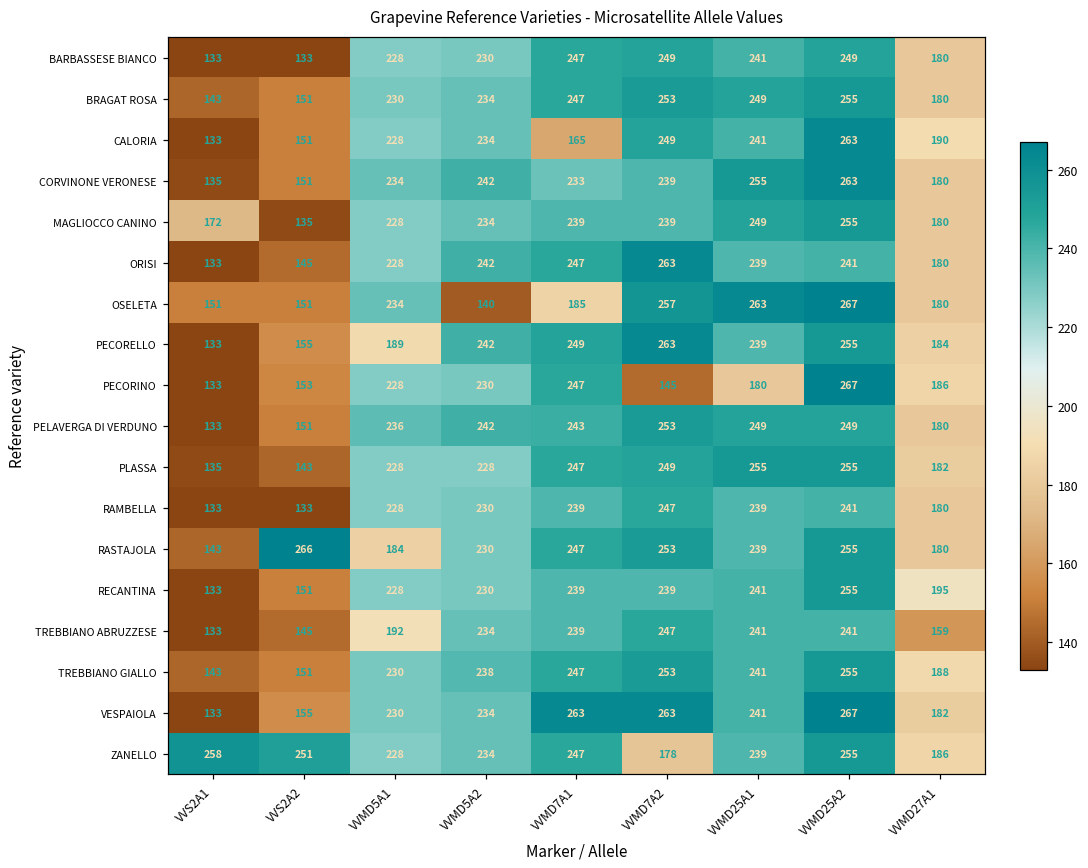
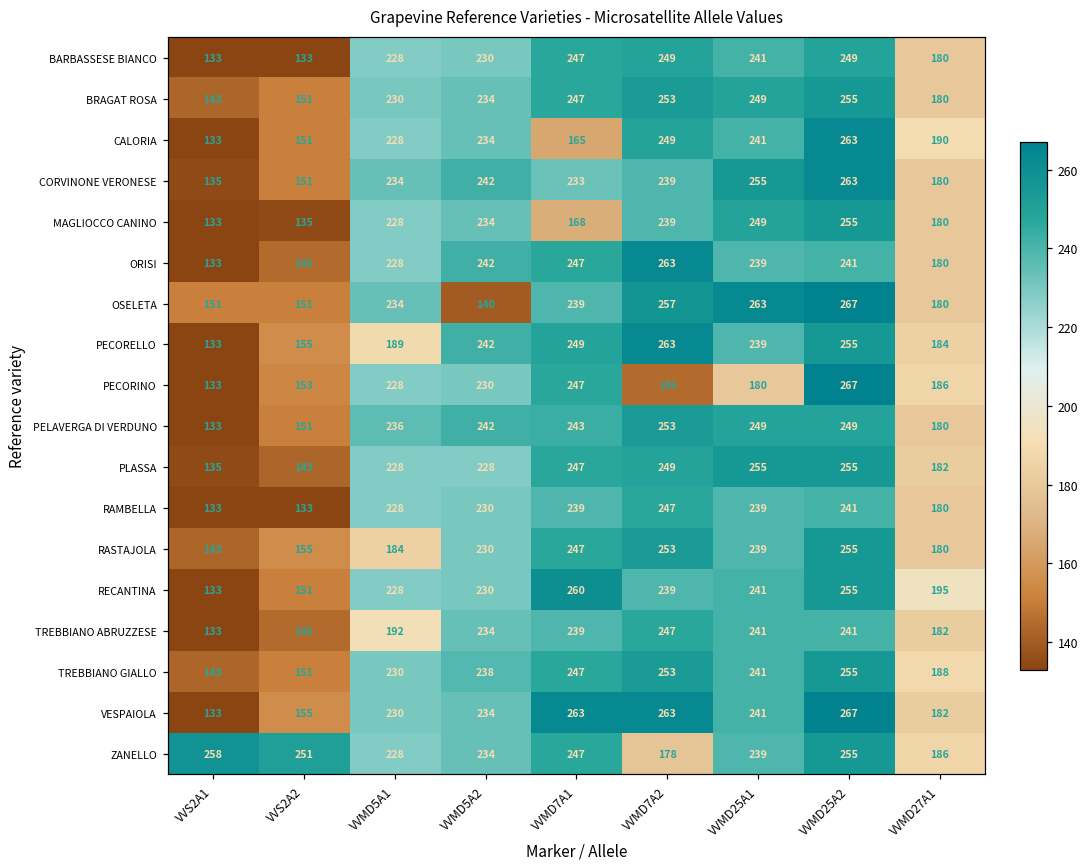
  {
    "BARBASSESE BIANCO": {
      "VVS2A1": 133,
      "VVS2A2": 133,
      "VVMD5A1": 228,
      "VVMD5A2": 230,
      "VVMD7A1": 247,
      "VVMD7A2": 249,
      "VVMD25A1": 241,
      "VVMD25A2": 249,
      "VVMD27A1": 180
    },
    "BRAGAT ROSA": {
      "VVS2A1": 143,
      "VVS2A2": 151,
      "VVMD5A1": 230,
      "VVMD5A2": 234,
      "VVMD7A1": 247,
      "VVMD7A2": 253,
      "VVMD25A1": 249,
      "VVMD25A2": 255,
      "VVMD27A1": 180
    },
    "CALORIA": {
      "VVS2A1": 133,
      "VVS2A2": 151,
      "VVMD5A1": 228,
      "VVMD5A2": 234,
      "VVMD7A1": 165,
      "VVMD7A2": 249,
      "VVMD25A1": 241,
      "VVMD25A2": 263,
      "VVMD27A1": 190
    },
    "CORVINONE VERONESE": {
      "VVS2A1": 135,
      "VVS2A2": 151,
      "VVMD5A1": 234,
      "VVMD5A2": 242,
      "VVMD7A1": 233,
      "VVMD7A2": 239,
      "VVMD25A1": 255,
      "VVMD25A2": 263,
      "VVMD27A1": 180
    },
    "MAGLIOCCO CANINO": {
-     "VVS2A1": 172,
+     "VVS2A1": 133,
      "VVS2A2": 135,
      "VVMD5A1": 228,
      "VVMD5A2": 234,
-     "VVMD7A1": 239,
+     "VVMD7A1": 168,
      "VVMD7A2": 239,
      "VVMD25A1": 249,
      "VVMD25A2": 255,
      "VVMD27A1": 180
    },
    "ORISI": {
      "VVS2A1": 133,
      "VVS2A2": 145,
      "VVMD5A1": 228,
      "VVMD5A2": 242,
      "VVMD7A1": 247,
      "VVMD7A2": 263,
      "VVMD25A1": 239,
      "VVMD25A2": 241,
      "VVMD27A1": 180
    },
    "OSELETA": {
      "VVS2A1": 151,
      "VVS2A2": 151,
      "VVMD5A1": 234,
      "VVMD5A2": 140,
-     "VVMD7A1": 185,
+     "VVMD7A1": 239,
      "VVMD7A2": 257,
      "VVMD25A1": 263,
      "VVMD25A2": 267,
      "VVMD27A1": 180
    },
    "PECORELLO": {
      "VVS2A1": 133,
      "VVS2A2": 155,
      "VVMD5A1": 189,
      "VVMD5A2": 242,
      "VVMD7A1": 249,
      "VVMD7A2": 263,
      "VVMD25A1": 239,
      "VVMD25A2": 255,
      "VVMD27A1": 184
    },
    "PECORINO": {
      "VVS2A1": 133,
      "VVS2A2": 153,
      "VVMD5A1": 228,
      "VVMD5A2": 230,
      "VVMD7A1": 247,
      "VVMD7A2": 145,
      "VVMD25A1": 180,
      "VVMD25A2": 267,
      "VVMD27A1": 186
    },
    "PELAVERGA DI VERDUNO": {
      "VVS2A1": 133,
      "VVS2A2": 151,
      "VVMD5A1": 236,
      "VVMD5A2": 242,
      "VVMD7A1": 243,
      "VVMD7A2": 253,
      "VVMD25A1": 249,
      "VVMD25A2": 249,
      "VVMD27A1": 180
    },
    "PLASSA": {
      "VVS2A1": 135,
      "VVS2A2": 143,
      "VVMD5A1": 228,
      "VVMD5A2": 228,
      "VVMD7A1": 247,
      "VVMD7A2": 249,
      "VVMD25A1": 255,
      "VVMD25A2": 255,
      "VVMD27A1": 182
    },
    "RAMBELLA": {
      "VVS2A1": 133,
      "VVS2A2": 133,
      "VVMD5A1": 228,
      "VVMD5A2": 230,
      "VVMD7A1": 239,
      "VVMD7A2": 247,
      "VVMD25A1": 239,
      "VVMD25A2": 241,
      "VVMD27A1": 180
    },
    "RASTAJOLA": {
      "VVS2A1": 143,
-     "VVS2A2": 266,
+     "VVS2A2": 155,
      "VVMD5A1": 184,
      "VVMD5A2": 230,
      "VVMD7A1": 247,
      "VVMD7A2": 253,
      "VVMD25A1": 239,
      "VVMD25A2": 255,
      "VVMD27A1": 180
    },
    "RECANTINA": {
      "VVS2A1": 133,
      "VVS2A2": 151,
      "VVMD5A1": 228,
      "VVMD5A2": 230,
-     "VVMD7A1": 239,
+     "VVMD7A1": 260,
      "VVMD7A2": 239,
      "VVMD25A1": 241,
      "VVMD25A2": 255,
      "VVMD27A1": 195
    },
    "TREBBIANO ABRUZZESE": {
      "VVS2A1": 133,
      "VVS2A2": 145,
      "VVMD5A1": 192,
      "VVMD5A2": 234,
      "VVMD7A1": 239,
      "VVMD7A2": 247,
      "VVMD25A1": 241,
      "VVMD25A2": 241,
-     "VVMD27A1": 159
+     "VVMD27A1": 182
    },
    "TREBBIANO GIALLO": {
      "VVS2A1": 143,
      "VVS2A2": 151,
      "VVMD5A1": 230,
      "VVMD5A2": 238,
      "VVMD7A1": 247,
      "VVMD7A2": 253,
      "VVMD25A1": 241,
      "VVMD25A2": 255,
      "VVMD27A1": 188
    },
    "VESPAIOLA": {
      "VVS2A1": 133,
      "VVS2A2": 155,
      "VVMD5A1": 230,
      "VVMD5A2": 234,
      "VVMD7A1": 263,
      "VVMD7A2": 263,
      "VVMD25A1": 241,
      "VVMD25A2": 267,
      "VVMD27A1": 182
    },
    "ZANELLO": {
      "VVS2A1": 258,
      "VVS2A2": 251,
      "VVMD5A1": 228,
      "VVMD5A2": 234,
      "VVMD7A1": 247,
      "VVMD7A2": 178,
      "VVMD25A1": 239,
      "VVMD25A2": 255,
      "VVMD27A1": 186
    }
  }
